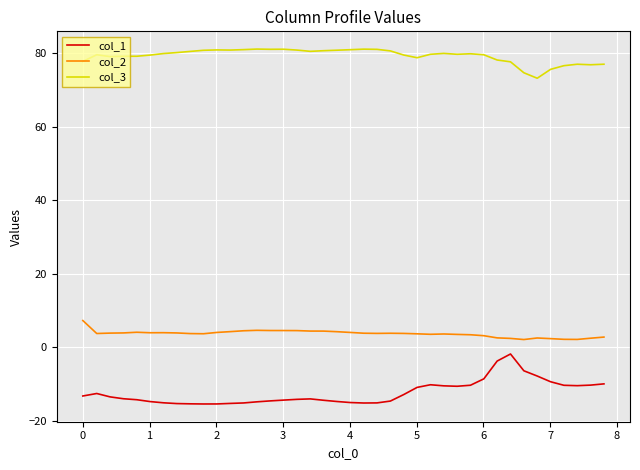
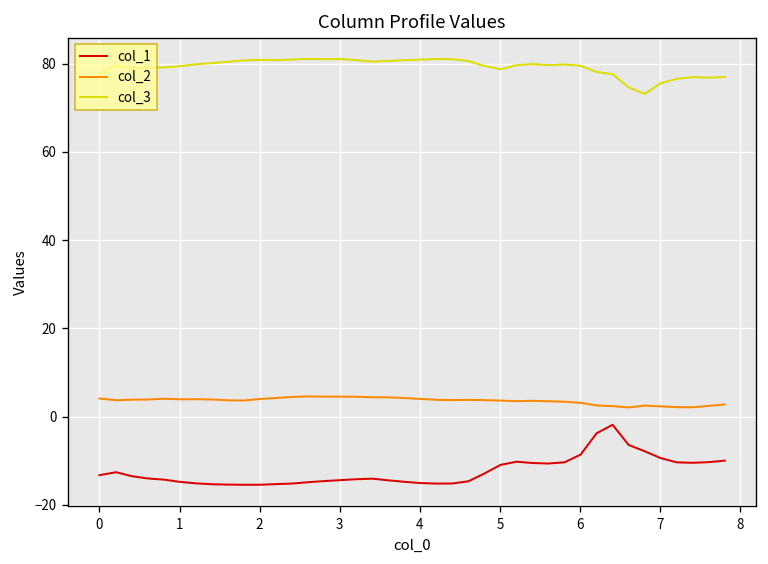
  {
    "col_1": {
      "0": -13
    },
    "col_2": {
-     "0": 7
+     "0": 4
    }
  }
